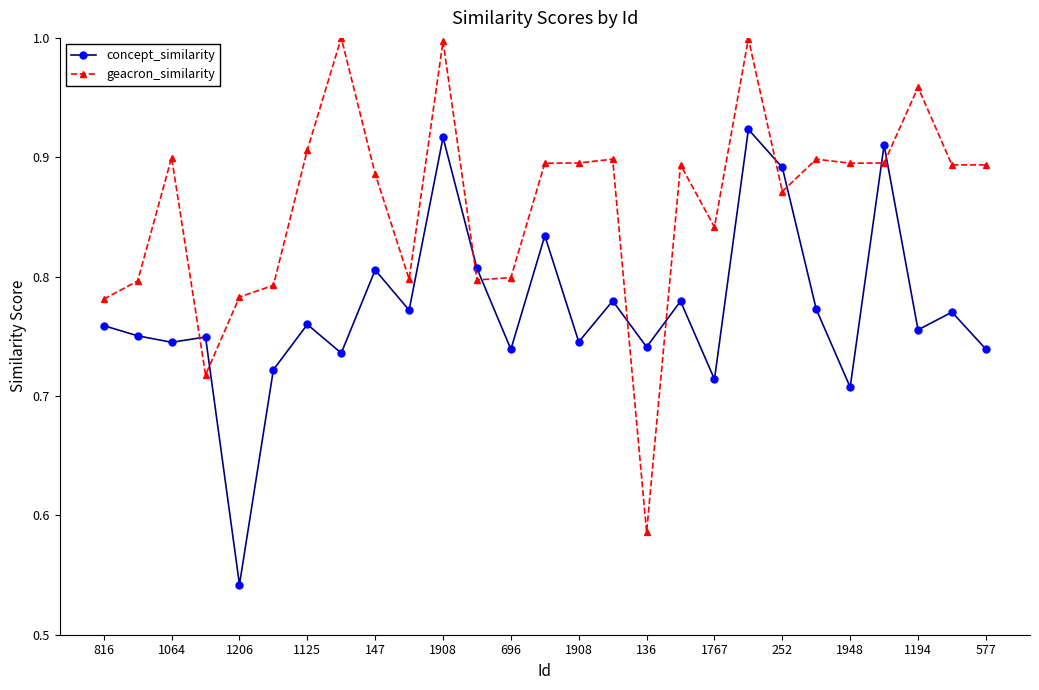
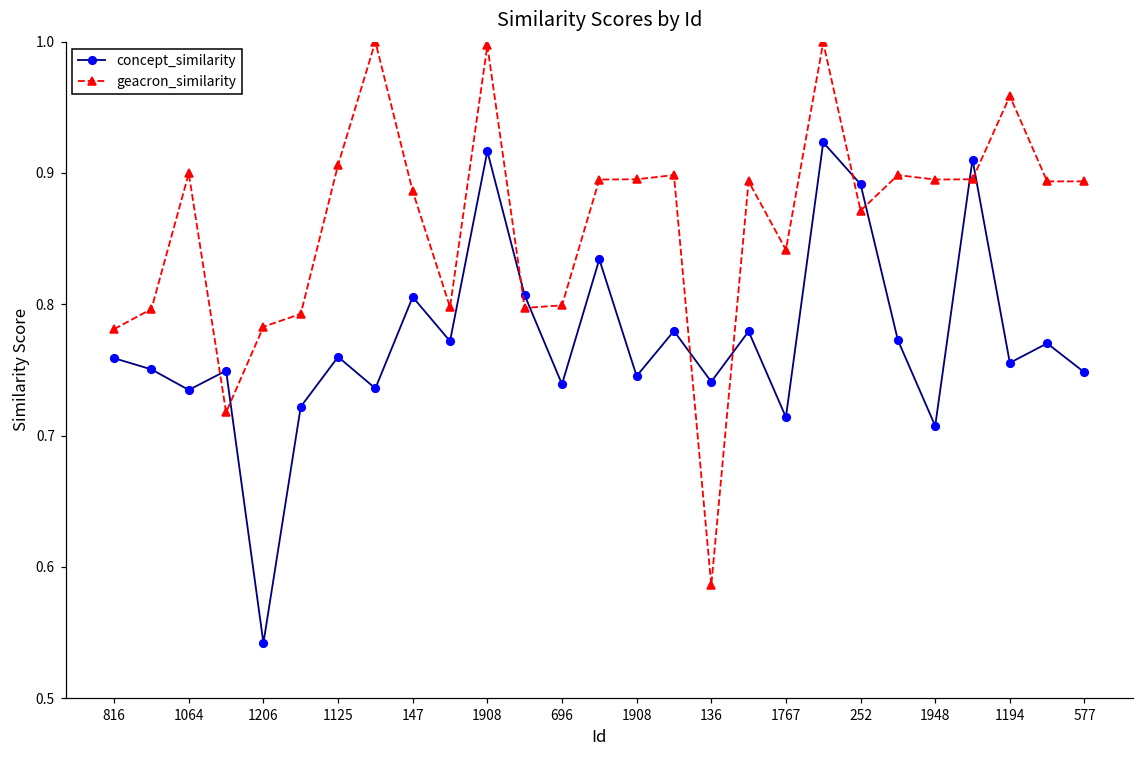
  {
    "concept_similarity": {
      "816": 0.759,
-     "1064": 0.745,
+     "1064": 0.735,
      "1206": 0.542,
      "1125": 0.760,
      "147": 0.806,
      "696": 0.739,
      "136": 0.741,
      "1767": 0.714,
      "252": 0.891,
      "1948": 0.707,
      "1194": 0.755,
-     "577": 0.739
+     "577": 0.748
    },
    "geacron_similarity": {
      "816": 0.781,
      "1064": 0.900,
      "1206": 0.783,
      "1125": 0.906,
      "147": 0.886,
      "696": 0.799,
      "136": 0.586,
      "1767": 0.842,
      "252": 0.871,
      "1948": 0.895,
      "1194": 0.959,
      "577": 0.894
    }
  }
